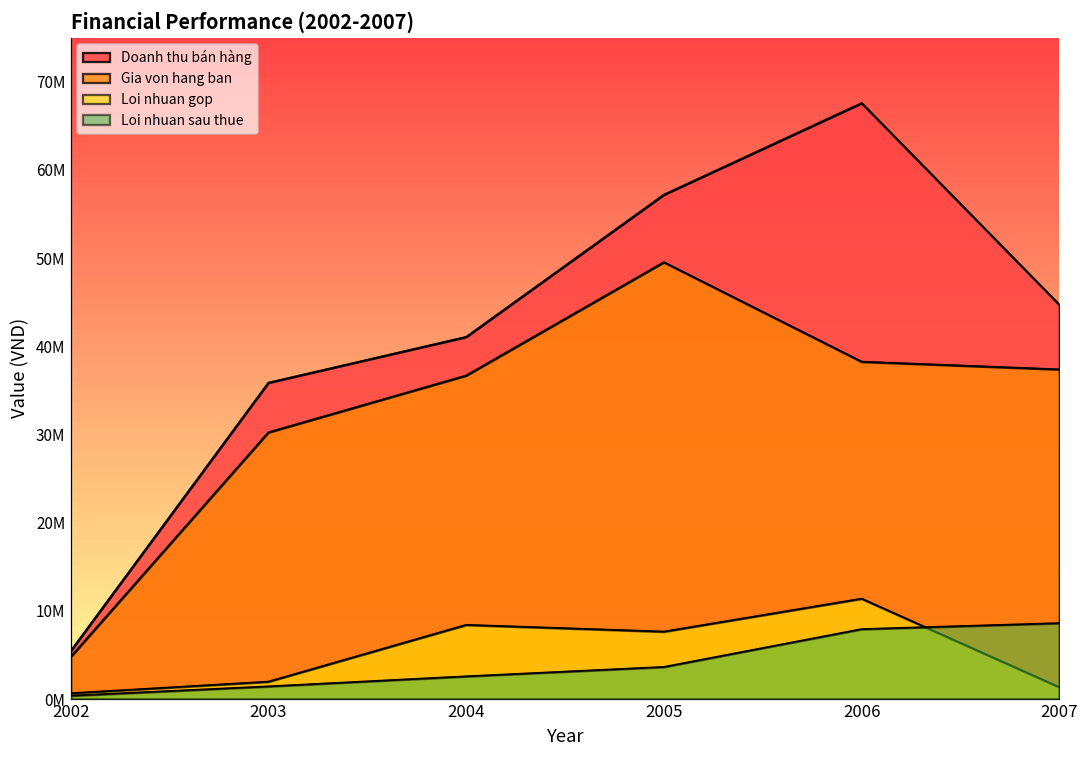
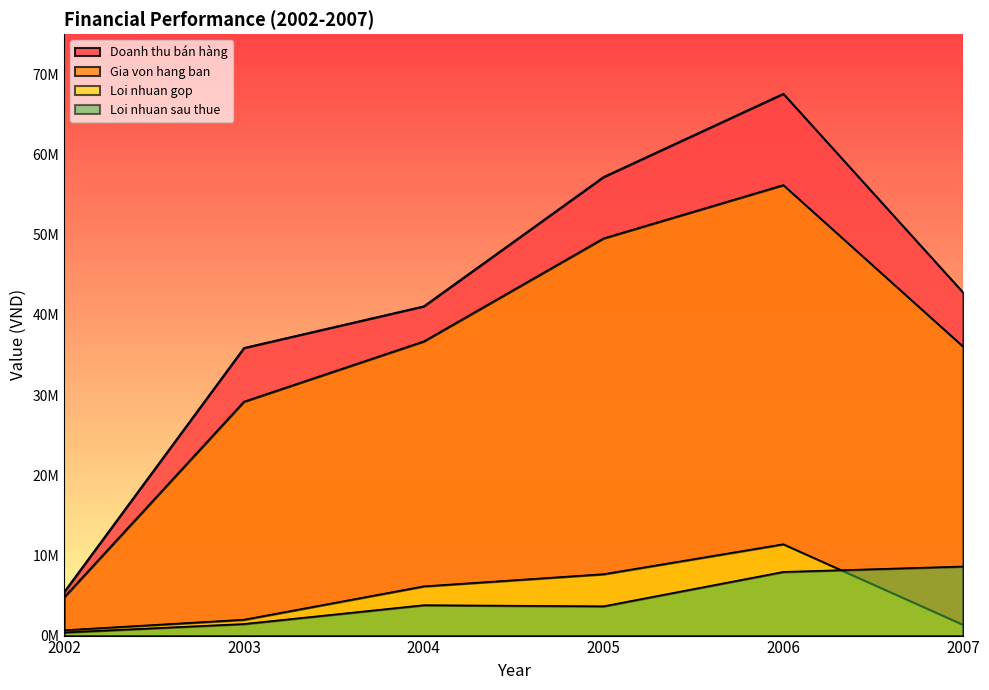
  {
    "Doanh thu bán hàng": {
      "2002": 5000000,
      "2003": 36000000,
      "2004": 41000000,
      "2005": 57000000,
      "2006": 68000000,
-     "2007": 45000000
+     "2007": 43000000
    },
    "Gia von hang ban": {
      "2002": 5000000,
-     "2003": 30000000,
+     "2003": 29000000,
      "2004": 37000000,
      "2005": 50000000,
-     "2006": 38000000,
-     "2007": 37000000
+     "2006": 56000000,
+     "2007": 36000000
    },
    "Loi nhuan gop": {
      "2003": 2000000,
-     "2004": 8000000,
+     "2004": 6000000,
      "2005": 8000000,
      "2006": 11000000,
      "2007": 1000000
    },
    "Loi nhuan sau thue": {
      "2003": 1000000,
-     "2004": 3000000,
+     "2004": 4000000,
      "2005": 4000000,
      "2006": 8000000,
      "2007": 9000000
    }
  }
